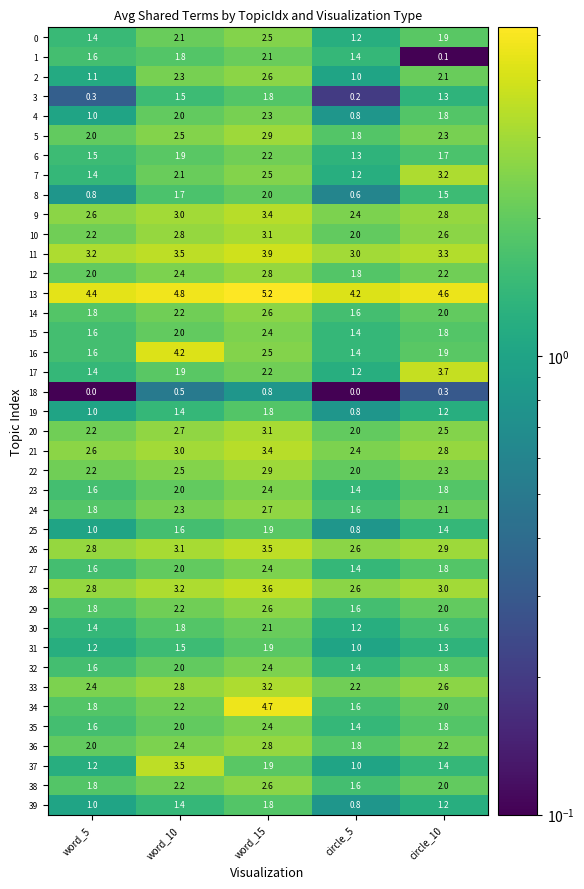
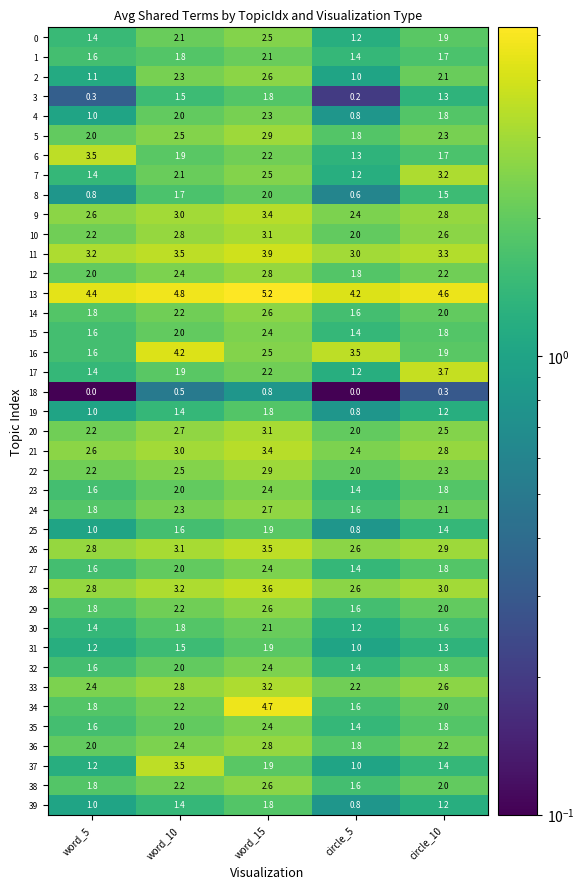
  {
    "0": {
      "word_5": 1.4,
      "word_10": 2.1,
      "word_15": 2.5,
      "circle_5": 1.2,
      "circle_10": 1.9
    },
    "1": {
      "word_5": 1.6,
      "word_10": 1.8,
      "word_15": 2.1,
      "circle_5": 1.4,
-     "circle_10": 0.1
+     "circle_10": 1.7
    },
    "2": {
      "word_5": 1.1,
      "word_10": 2.3,
      "word_15": 2.6,
      "circle_5": 1.0,
      "circle_10": 2.1
    },
    "3": {
      "word_5": 0.3,
      "word_10": 1.5,
      "word_15": 1.8,
      "circle_5": 0.2,
      "circle_10": 1.3
    },
    "4": {
      "word_5": 1.0,
      "word_10": 2.0,
      "word_15": 2.3,
      "circle_5": 0.8,
      "circle_10": 1.8
    },
    "5": {
      "word_5": 2.0,
      "word_10": 2.5,
      "word_15": 2.9,
      "circle_5": 1.8,
      "circle_10": 2.3
    },
    "6": {
-     "word_5": 1.5,
+     "word_5": 3.5,
      "word_10": 1.9,
      "word_15": 2.2,
      "circle_5": 1.3,
      "circle_10": 1.7
    },
    "7": {
      "word_5": 1.4,
      "word_10": 2.1,
      "word_15": 2.5,
      "circle_5": 1.2,
      "circle_10": 3.2
    },
    "8": {
      "word_5": 0.8,
      "word_10": 1.7,
      "word_15": 2.0,
      "circle_5": 0.6,
      "circle_10": 1.5
    },
    "9": {
      "word_5": 2.6,
      "word_10": 3.0,
      "word_15": 3.4,
      "circle_5": 2.4,
      "circle_10": 2.8
    },
    "10": {
      "word_5": 2.2,
      "word_10": 2.8,
      "word_15": 3.1,
      "circle_5": 2.0,
      "circle_10": 2.6
    },
    "11": {
      "word_5": 3.2,
      "word_10": 3.5,
      "word_15": 3.9,
      "circle_5": 3.0,
      "circle_10": 3.3
    },
    "12": {
      "word_5": 2.0,
      "word_10": 2.4,
      "word_15": 2.8,
      "circle_5": 1.8,
      "circle_10": 2.2
    },
    "13": {
      "word_5": 4.4,
      "word_10": 4.8,
      "word_15": 5.2,
      "circle_5": 4.2,
      "circle_10": 4.6
    },
    "14": {
      "word_5": 1.8,
      "word_10": 2.2,
      "word_15": 2.6,
      "circle_5": 1.6,
      "circle_10": 2.0
    },
    "15": {
      "word_5": 1.6,
      "word_10": 2.0,
      "word_15": 2.4,
      "circle_5": 1.4,
      "circle_10": 1.8
    },
    "16": {
      "word_5": 1.6,
      "word_10": 4.2,
      "word_15": 2.5,
-     "circle_5": 1.4,
+     "circle_5": 3.5,
      "circle_10": 1.9
    },
    "17": {
      "word_5": 1.4,
      "word_10": 1.9,
      "word_15": 2.2,
      "circle_5": 1.2,
      "circle_10": 3.7
    },
    "18": {
      "word_5": 0.0,
      "word_10": 0.5,
      "word_15": 0.8,
      "circle_5": 0.0,
      "circle_10": 0.3
    },
    "19": {
      "word_5": 1.0,
      "word_10": 1.4,
      "word_15": 1.8,
      "circle_5": 0.8,
      "circle_10": 1.2
    },
    "20": {
      "word_5": 2.2,
      "word_10": 2.7,
      "word_15": 3.1,
      "circle_5": 2.0,
      "circle_10": 2.5
    },
    "21": {
      "word_5": 2.6,
      "word_10": 3.0,
      "word_15": 3.4,
      "circle_5": 2.4,
      "circle_10": 2.8
    },
    "22": {
      "word_5": 2.2,
      "word_10": 2.5,
      "word_15": 2.9,
      "circle_5": 2.0,
      "circle_10": 2.3
    },
    "23": {
      "word_5": 1.6,
      "word_10": 2.0,
      "word_15": 2.4,
      "circle_5": 1.4,
      "circle_10": 1.8
    },
    "24": {
      "word_5": 1.8,
      "word_10": 2.3,
      "word_15": 2.7,
      "circle_5": 1.6,
      "circle_10": 2.1
    },
    "25": {
      "word_5": 1.0,
      "word_10": 1.6,
      "word_15": 1.9,
      "circle_5": 0.8,
      "circle_10": 1.4
    },
    "26": {
      "word_5": 2.8,
      "word_10": 3.1,
      "word_15": 3.5,
      "circle_5": 2.6,
      "circle_10": 2.9
    },
    "27": {
      "word_5": 1.6,
      "word_10": 2.0,
      "word_15": 2.4,
      "circle_5": 1.4,
      "circle_10": 1.8
    },
    "28": {
      "word_5": 2.8,
      "word_10": 3.2,
      "word_15": 3.6,
      "circle_5": 2.6,
      "circle_10": 3.0
    },
    "29": {
      "word_5": 1.8,
      "word_10": 2.2,
      "word_15": 2.6,
      "circle_5": 1.6,
      "circle_10": 2.0
    },
    "30": {
      "word_5": 1.4,
      "word_10": 1.8,
      "word_15": 2.1,
      "circle_5": 1.2,
      "circle_10": 1.6
    },
    "31": {
      "word_5": 1.2,
      "word_10": 1.5,
      "word_15": 1.9,
      "circle_5": 1.0,
      "circle_10": 1.3
    },
    "32": {
      "word_5": 1.6,
      "word_10": 2.0,
      "word_15": 2.4,
      "circle_5": 1.4,
      "circle_10": 1.8
    },
    "33": {
      "word_5": 2.4,
      "word_10": 2.8,
      "word_15": 3.2,
      "circle_5": 2.2,
      "circle_10": 2.6
    },
    "34": {
      "word_5": 1.8,
      "word_10": 2.2,
      "word_15": 4.7,
      "circle_5": 1.6,
      "circle_10": 2.0
    },
    "35": {
      "word_5": 1.6,
      "word_10": 2.0,
      "word_15": 2.4,
      "circle_5": 1.4,
      "circle_10": 1.8
    },
    "36": {
      "word_5": 2.0,
      "word_10": 2.4,
      "word_15": 2.8,
      "circle_5": 1.8,
      "circle_10": 2.2
    },
    "37": {
      "word_5": 1.2,
      "word_10": 3.5,
      "word_15": 1.9,
      "circle_5": 1.0,
      "circle_10": 1.4
    },
    "38": {
      "word_5": 1.8,
      "word_10": 2.2,
      "word_15": 2.6,
      "circle_5": 1.6,
      "circle_10": 2.0
    },
    "39": {
      "word_5": 1.0,
      "word_10": 1.4,
      "word_15": 1.8,
      "circle_5": 0.8,
      "circle_10": 1.2
    }
  }
